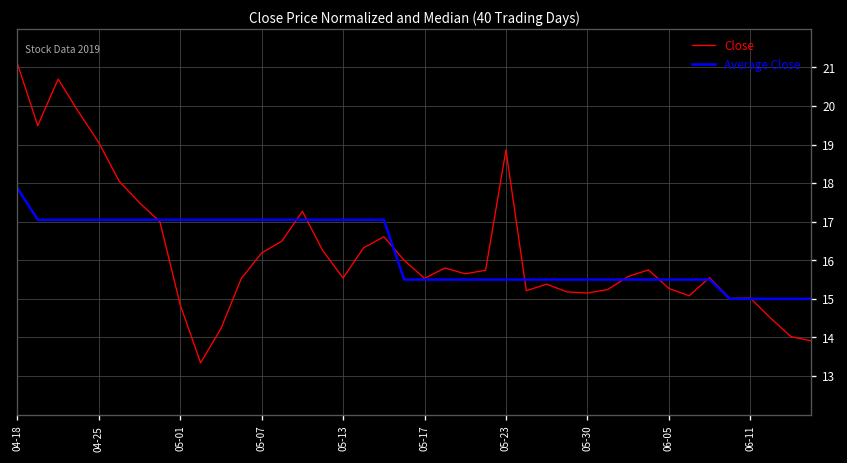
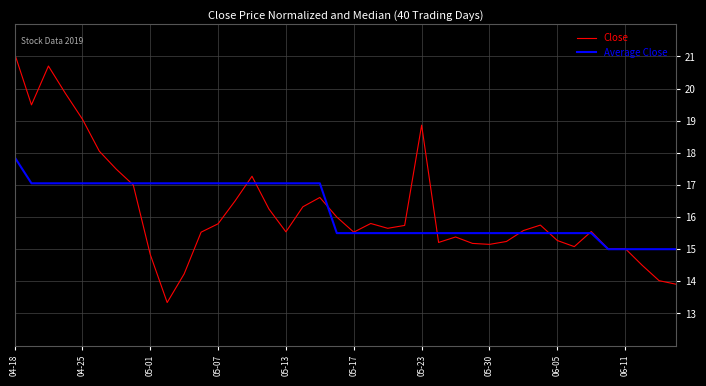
  {
    "Close": {
      "04-25": 19.1,
      "05-01": 14.8,
-     "05-07": 16.2,
+     "05-07": 15.8,
      "05-13": 15.5,
      "05-23": 18.9,
      "05-30": 15.2,
      "06-05": 15.3
    },
    "Average Close": {
      "04-18": 17.9,
      "04-25": 17.1,
      "05-01": 17.1,
      "05-07": 17.1,
      "05-13": 17.1,
      "05-23": 15.5,
      "05-30": 15.5,
      "06-05": 15.5
    }
  }
